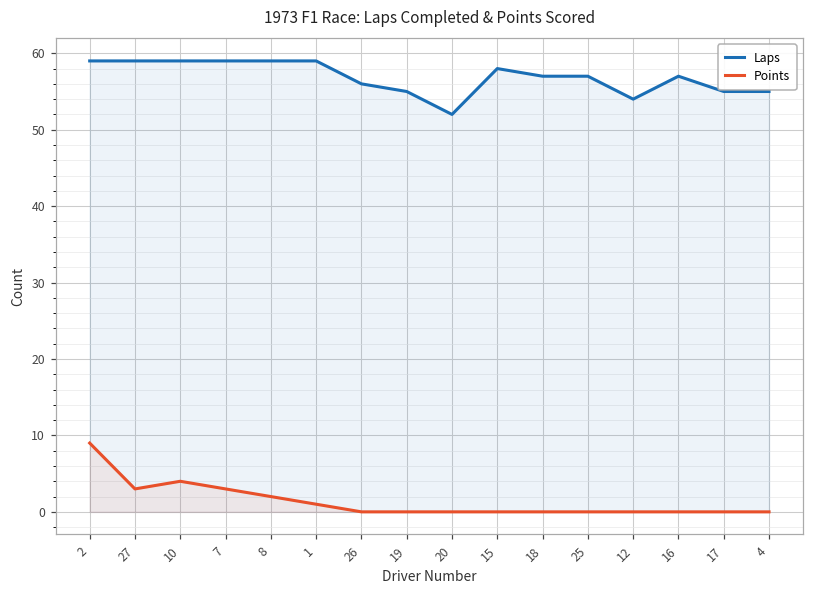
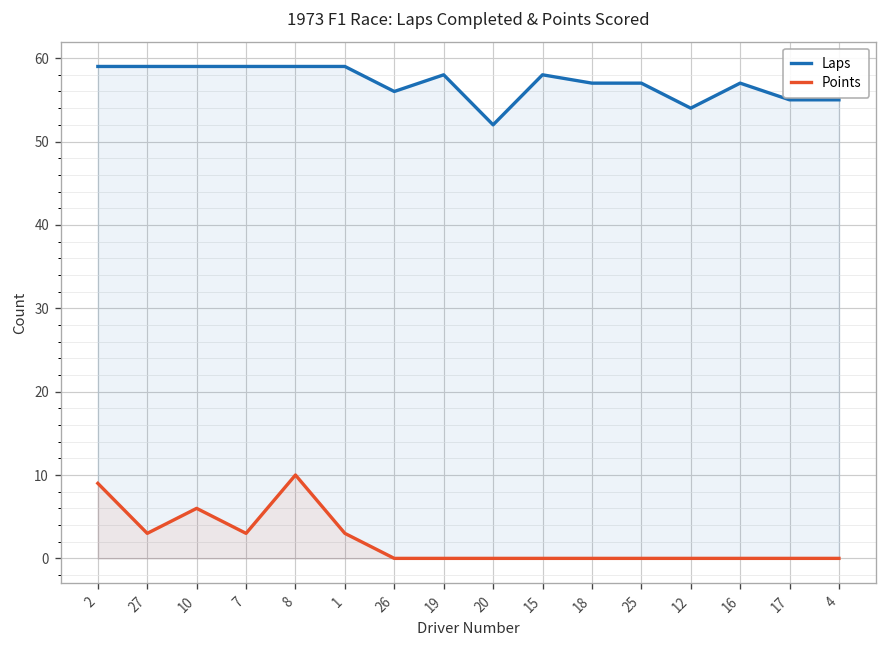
  {
    "Laps": {
      "2": 59,
      "27": 59,
      "10": 59,
      "7": 59,
      "8": 59,
      "1": 59,
      "26": 56,
-     "19": 55,
+     "19": 58,
      "20": 52,
      "15": 58,
      "18": 57,
      "25": 57,
      "12": 54,
      "16": 57,
      "17": 55,
      "4": 55
    },
    "Points": {
      "2": 9,
      "27": 3,
-     "10": 4,
+     "10": 6,
      "7": 3,
-     "8": 2,
-     "1": 1,
+     "8": 10,
+     "1": 3,
      "26": 0,
      "19": 0,
      "20": 0,
      "15": 0,
      "18": 0,
      "25": 0,
      "12": 0,
      "16": 0,
      "17": 0,
      "4": 0
    }
  }
